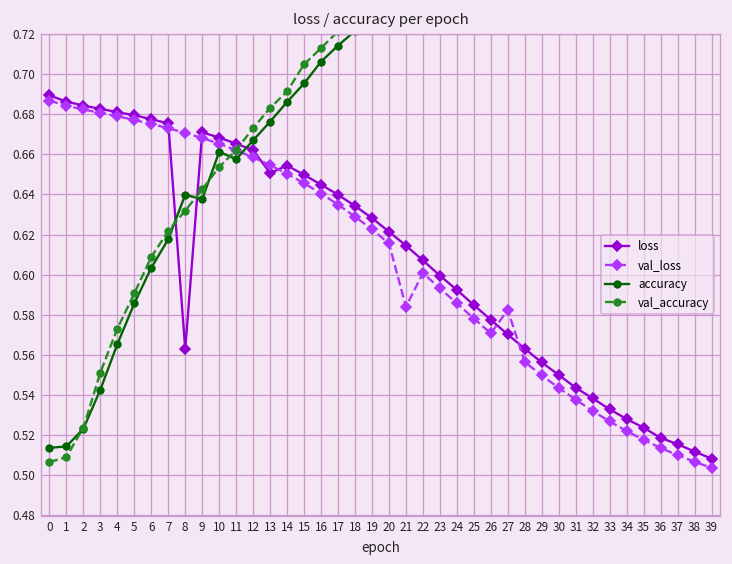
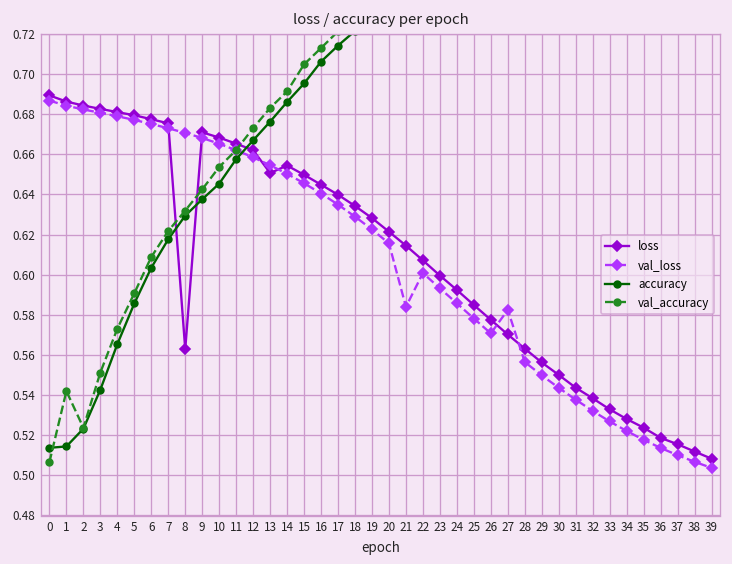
  {
    "loss": {
      "0": 0.689,
      "1": 0.686,
      "2": 0.684,
      "3": 0.683,
      "4": 0.681,
      "5": 0.679,
      "6": 0.678,
      "7": 0.675,
      "8": 0.563,
      "9": 0.671,
      "10": 0.668,
      "11": 0.665,
      "12": 0.662,
      "13": 0.651,
      "14": 0.654,
      "15": 0.650,
      "16": 0.645,
      "17": 0.640,
      "18": 0.634,
      "19": 0.628,
      "20": 0.621,
      "21": 0.615,
      "22": 0.607,
      "23": 0.600,
      "24": 0.592,
      "25": 0.585,
      "26": 0.578,
      "27": 0.570,
      "28": 0.563,
      "29": 0.556,
      "30": 0.550,
      "31": 0.544,
      "32": 0.538,
      "33": 0.533,
      "34": 0.528,
      "35": 0.524,
      "36": 0.519,
      "37": 0.516,
      "38": 0.512,
      "39": 0.508
    },
    "val_loss": {
      "0": 0.687,
      "1": 0.684,
      "2": 0.682,
      "3": 0.681,
      "4": 0.679,
      "5": 0.677,
      "6": 0.675,
      "7": 0.673,
      "8": 0.671,
      "9": 0.668,
      "10": 0.665,
      "12": 0.659,
      "13": 0.655,
      "14": 0.650,
      "15": 0.646,
      "16": 0.640,
      "17": 0.635,
      "18": 0.629,
      "19": 0.623,
      "20": 0.616,
      "21": 0.584,
      "22": 0.601,
      "23": 0.593,
      "24": 0.586,
      "25": 0.578,
      "26": 0.571,
      "27": 0.582,
      "28": 0.556,
      "29": 0.550,
      "30": 0.544,
      "31": 0.538,
      "32": 0.532,
      "33": 0.527,
      "34": 0.522,
      "35": 0.518,
      "36": 0.514,
      "37": 0.510,
      "38": 0.507,
      "39": 0.504
    },
    "accuracy": {
      "0": 0.514,
      "1": 0.514,
      "3": 0.543,
      "4": 0.565,
      "5": 0.586,
      "6": 0.603,
      "7": 0.618,
-     "8": 0.640,
+     "8": 0.629,
      "9": 0.638,
-     "10": 0.661,
+     "10": 0.645,
      "11": 0.658,
      "12": 0.667,
      "13": 0.676,
      "14": 0.686,
      "15": 0.695,
      "16": 0.706,
      "17": 0.714
    },
    "val_accuracy": {
      "0": 0.507,
-     "1": 0.509,
+     "1": 0.542,
      "3": 0.551,
      "4": 0.573,
      "5": 0.591,
      "6": 0.609,
      "7": 0.622,
      "8": 0.632,
      "9": 0.643,
      "10": 0.654,
      "12": 0.673,
      "13": 0.683,
      "14": 0.691,
      "15": 0.705,
      "16": 0.713
    }
  }
